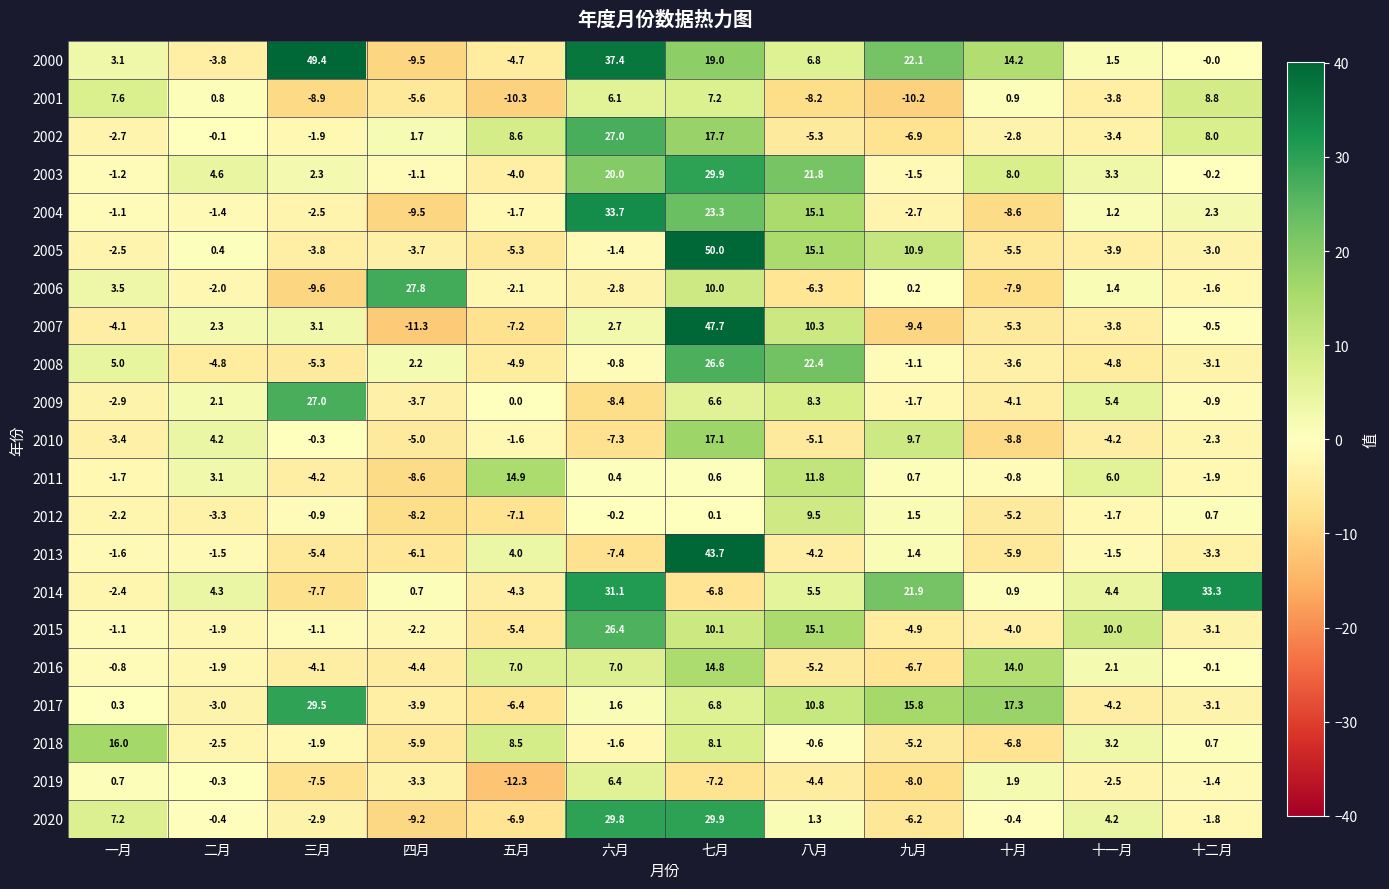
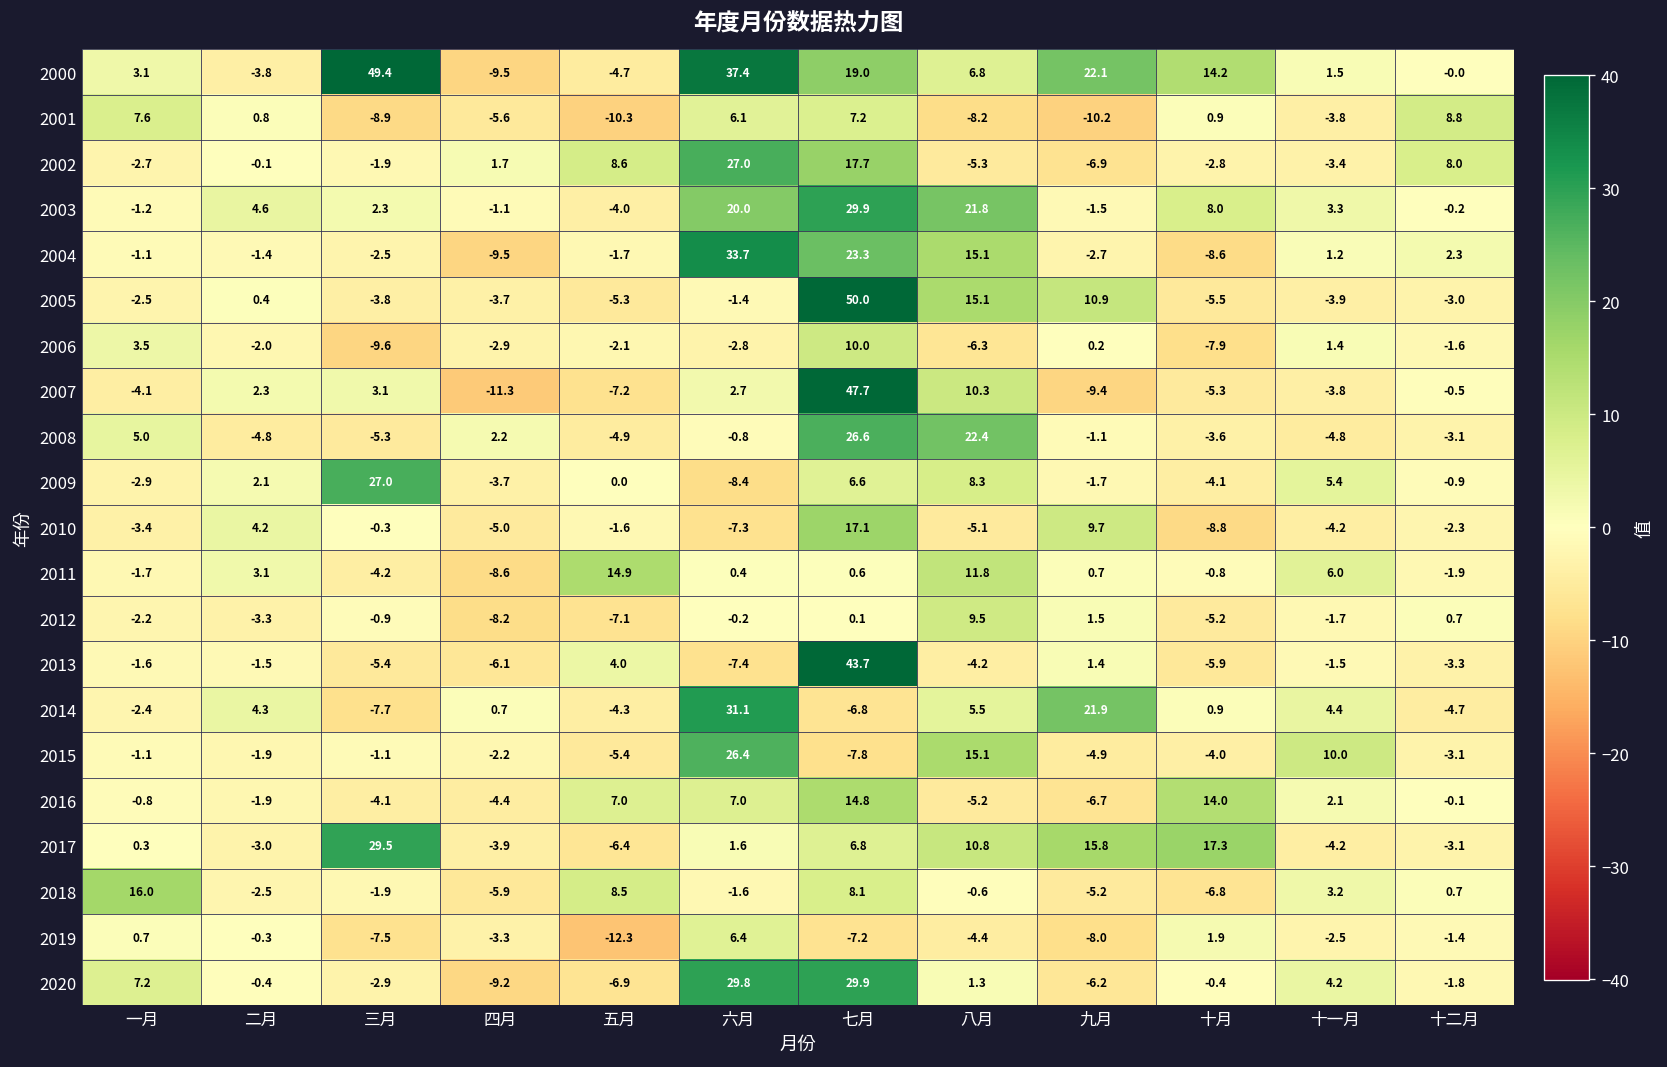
  {
    "2006": {
      "一月": 3.5,
      "二月": -2.0,
      "三月": -9.6,
-     "四月": 27.8,
+     "四月": -2.9,
      "五月": -2.1,
      "六月": -2.8,
      "七月": 10.0,
      "八月": -6.3,
      "九月": 0.2,
      "十月": -7.9,
      "十一月": 1.4,
      "十二月": -1.6
    },
    "2014": {
      "一月": -2.4,
      "二月": 4.3,
      "三月": -7.7,
      "四月": 0.7,
      "五月": -4.3,
      "六月": 31.1,
      "七月": -6.8,
      "八月": 5.5,
      "九月": 21.9,
      "十月": 0.9,
      "十一月": 4.4,
-     "十二月": 33.3
+     "十二月": -4.7
    },
    "2015": {
      "一月": -1.1,
      "二月": -1.9,
      "三月": -1.1,
      "四月": -2.2,
      "五月": -5.4,
      "六月": 26.4,
-     "七月": 10.1,
+     "七月": -7.8,
      "八月": 15.1,
      "九月": -4.9,
      "十月": -4.0,
      "十一月": 10.0,
      "十二月": -3.1
    }
  }
